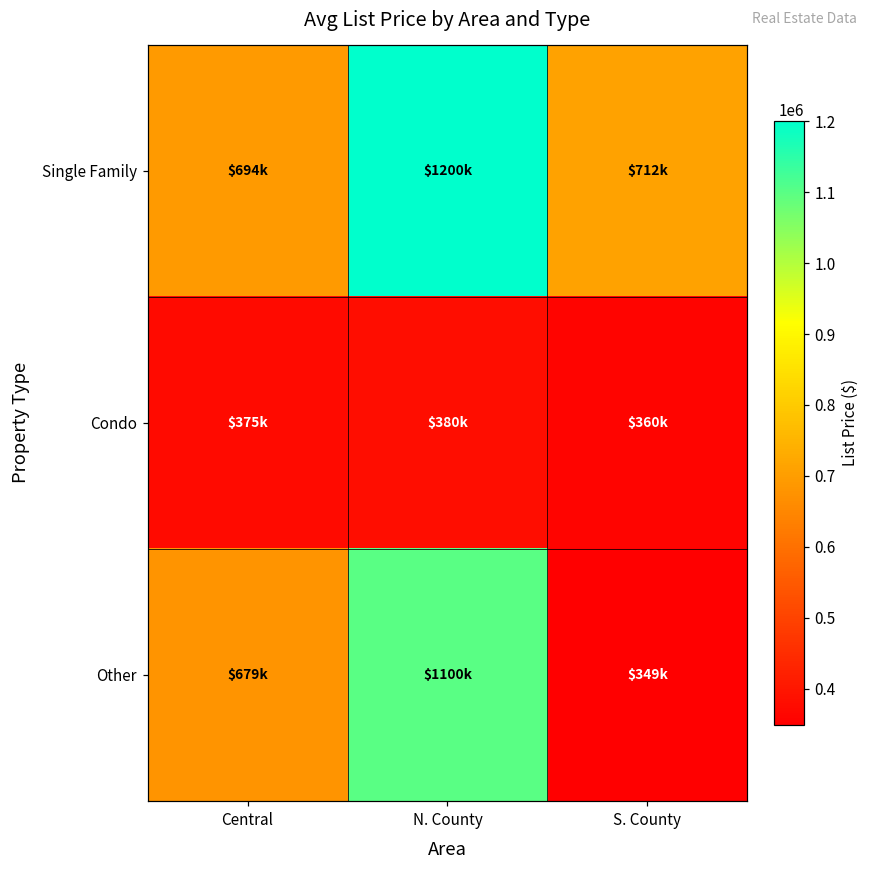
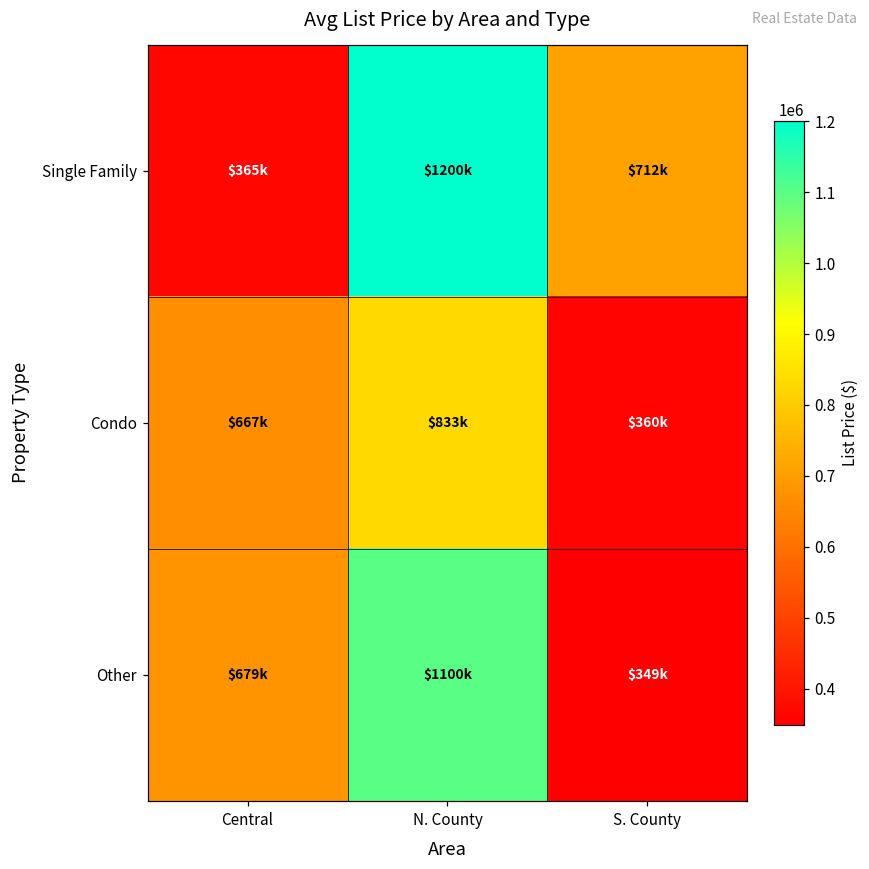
  {
    "Single Family": {
-     "Central": "$694k",
+     "Central": "$365k",
      "N. County": "$1200k",
      "S. County": "$712k"
    },
    "Condo": {
-     "Central": "$375k",
-     "N. County": "$380k",
+     "Central": "$667k",
+     "N. County": "$833k",
      "S. County": "$360k"
    },
    "Other": {
      "Central": "$679k",
      "N. County": "$1100k",
      "S. County": "$349k"
    }
  }
